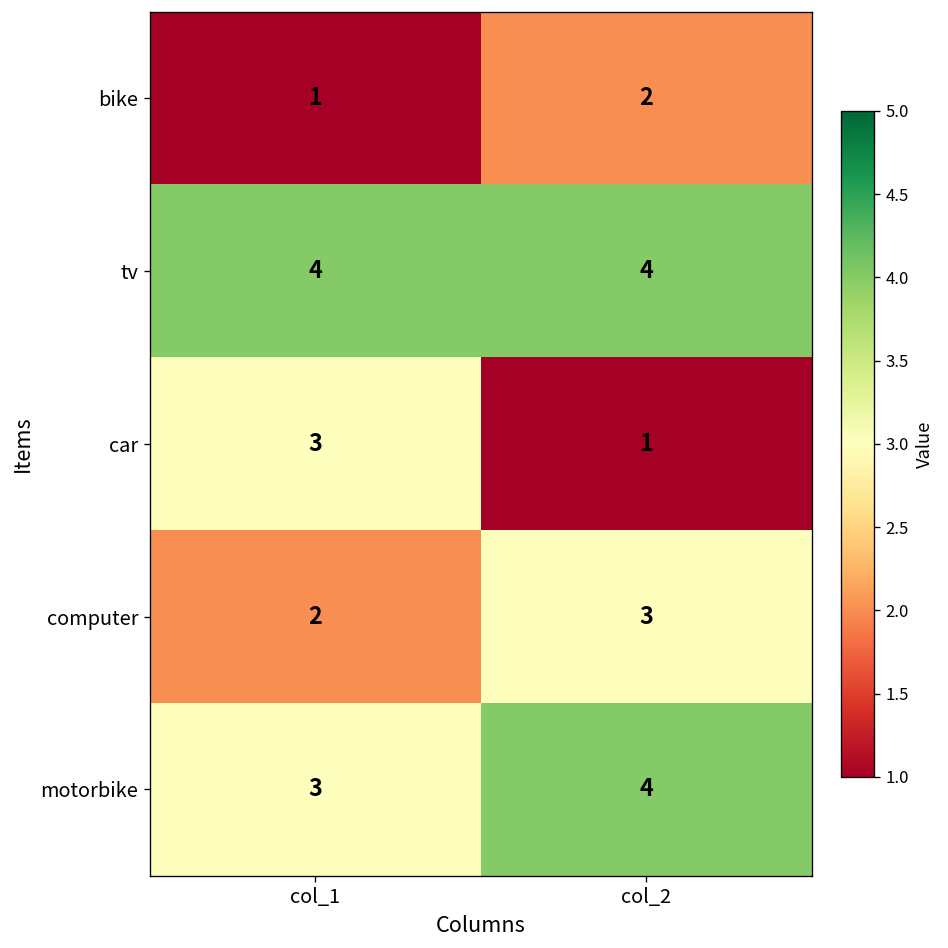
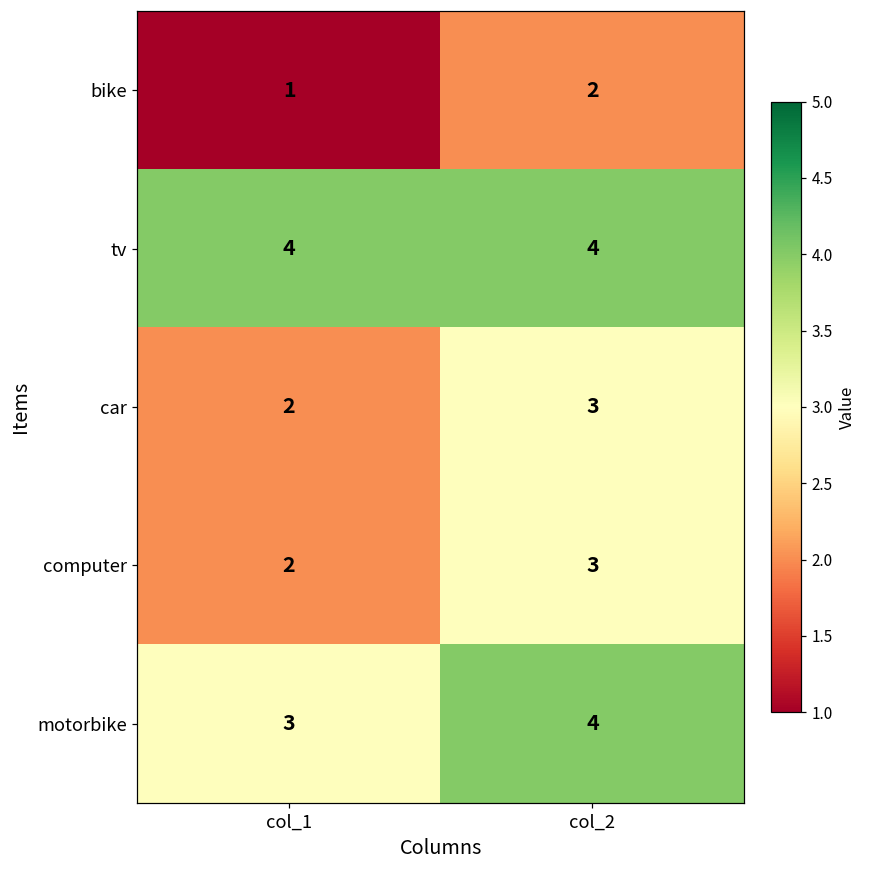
  {
    "bike": {
      "col_1": 1,
      "col_2": 2
    },
    "tv": {
      "col_1": 4,
      "col_2": 4
    },
    "car": {
-     "col_1": 3,
-     "col_2": 1
+     "col_1": 2,
+     "col_2": 3
    },
    "computer": {
      "col_1": 2,
      "col_2": 3
    },
    "motorbike": {
      "col_1": 3,
      "col_2": 4
    }
  }
